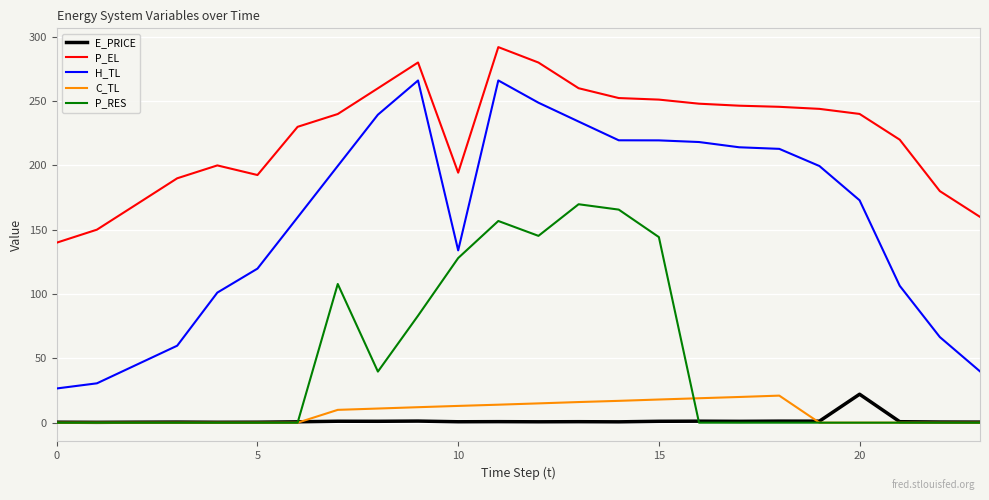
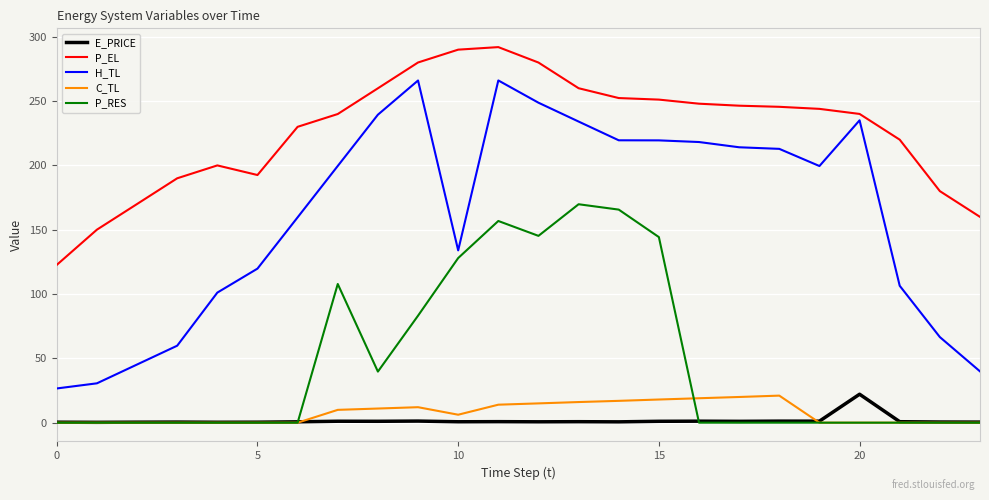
  {
    "E_PRICE": {
      "10": 1,
      "15": 1,
      "20": 22
    },
    "P_EL": {
-     "0": 140,
+     "0": 123,
      "5": 193,
-     "10": 194,
+     "10": 290,
      "15": 251,
      "20": 240
    },
    "H_TL": {
      "0": 27,
      "5": 120,
      "10": 134,
      "15": 219,
-     "20": 173
+     "20": 235
    },
    "C_TL": {
-     "10": 13,
+     "10": 6,
      "15": 18
    },
    "P_RES": {
      "10": 128,
      "15": 144
    }
  }
